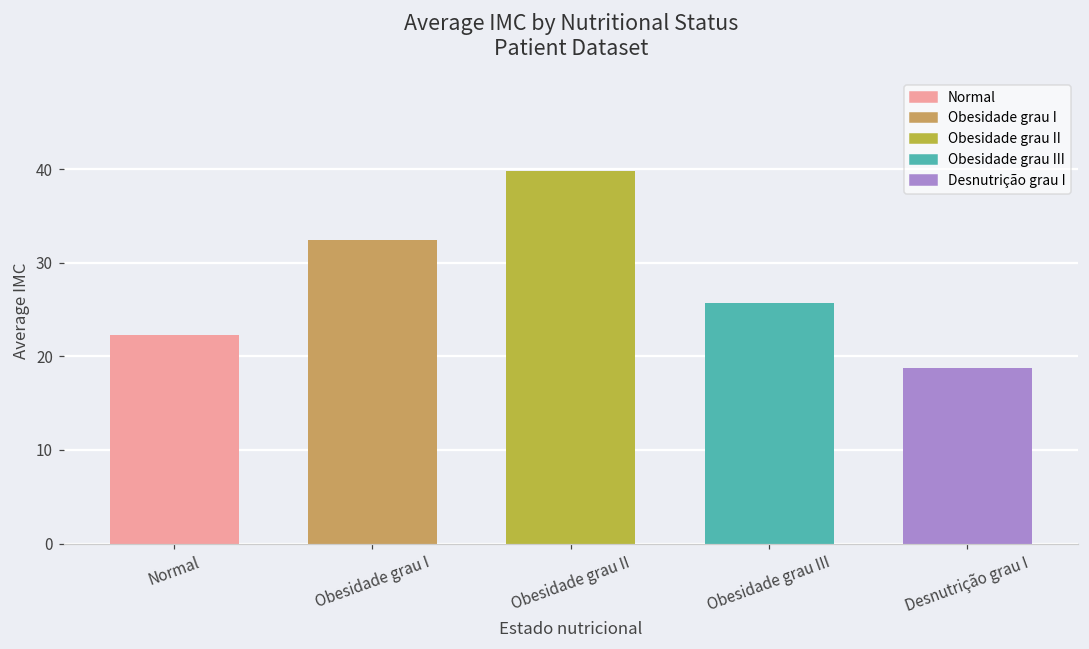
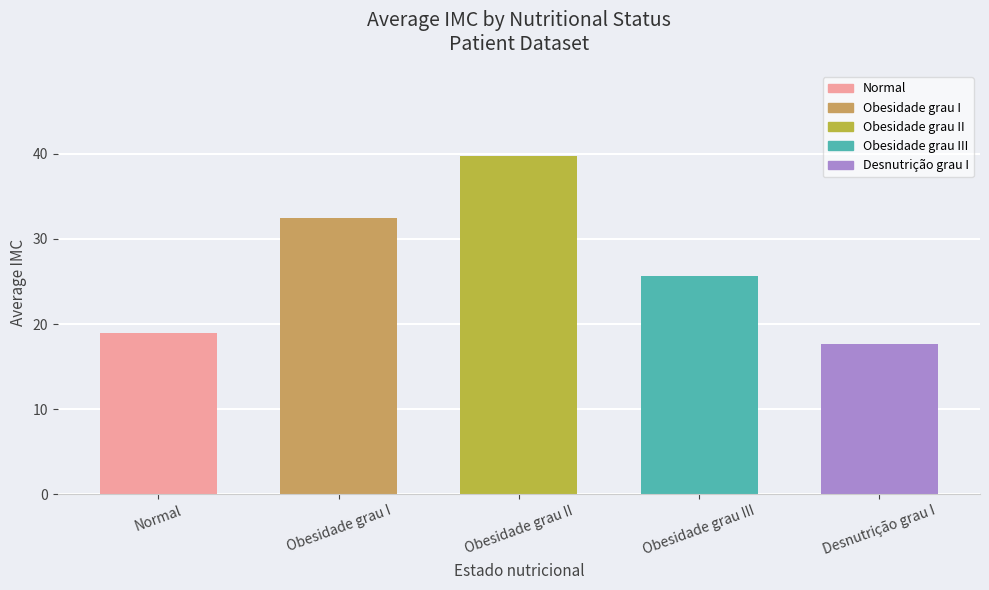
  {
-   "Normal": 22,
+   "Normal": 19,
    "Obesidade grau I": 32,
    "Obesidade grau II": 40,
    "Obesidade grau III": 26,
-   "Desnutrição grau I": 19
+   "Desnutrição grau I": 18
  }
